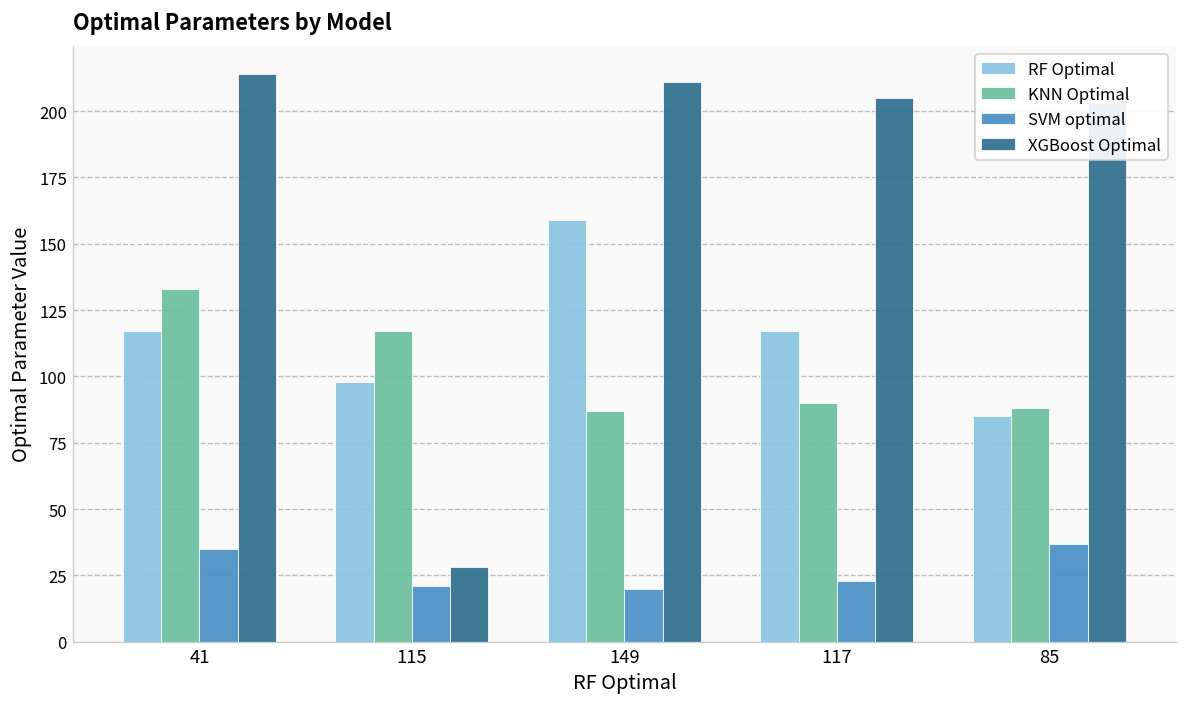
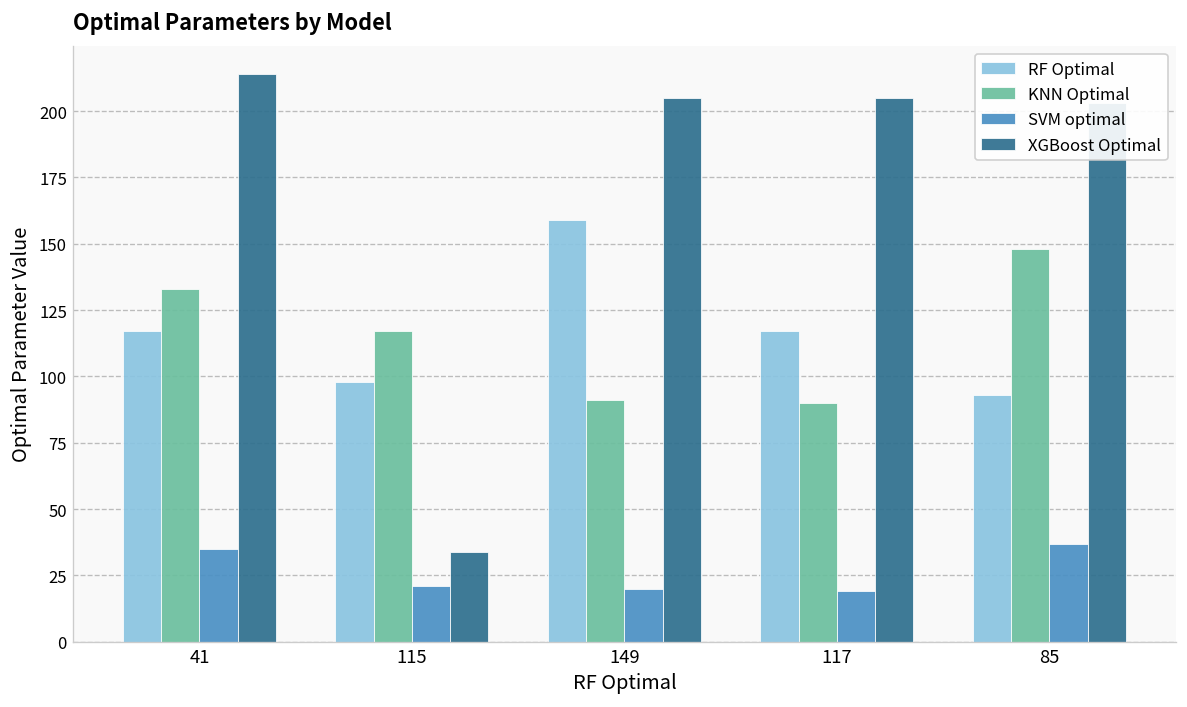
  {
    "RF Optimal": {
      "41": 117,
      "115": 98,
      "149": 159,
      "117": 117,
-     "85": 85
+     "85": 93
    },
    "KNN Optimal": {
      "41": 133,
      "115": 117,
-     "149": 87,
+     "149": 91,
      "117": 90,
-     "85": 88
+     "85": 148
    },
    "SVM optimal": {
      "41": 35,
      "115": 21,
      "149": 20,
-     "117": 23,
+     "117": 19,
      "85": 37
    },
    "XGBoost Optimal": {
      "41": 214,
-     "115": 28,
-     "149": 211,
+     "115": 34,
+     "149": 205,
      "117": 205
    }
  }
